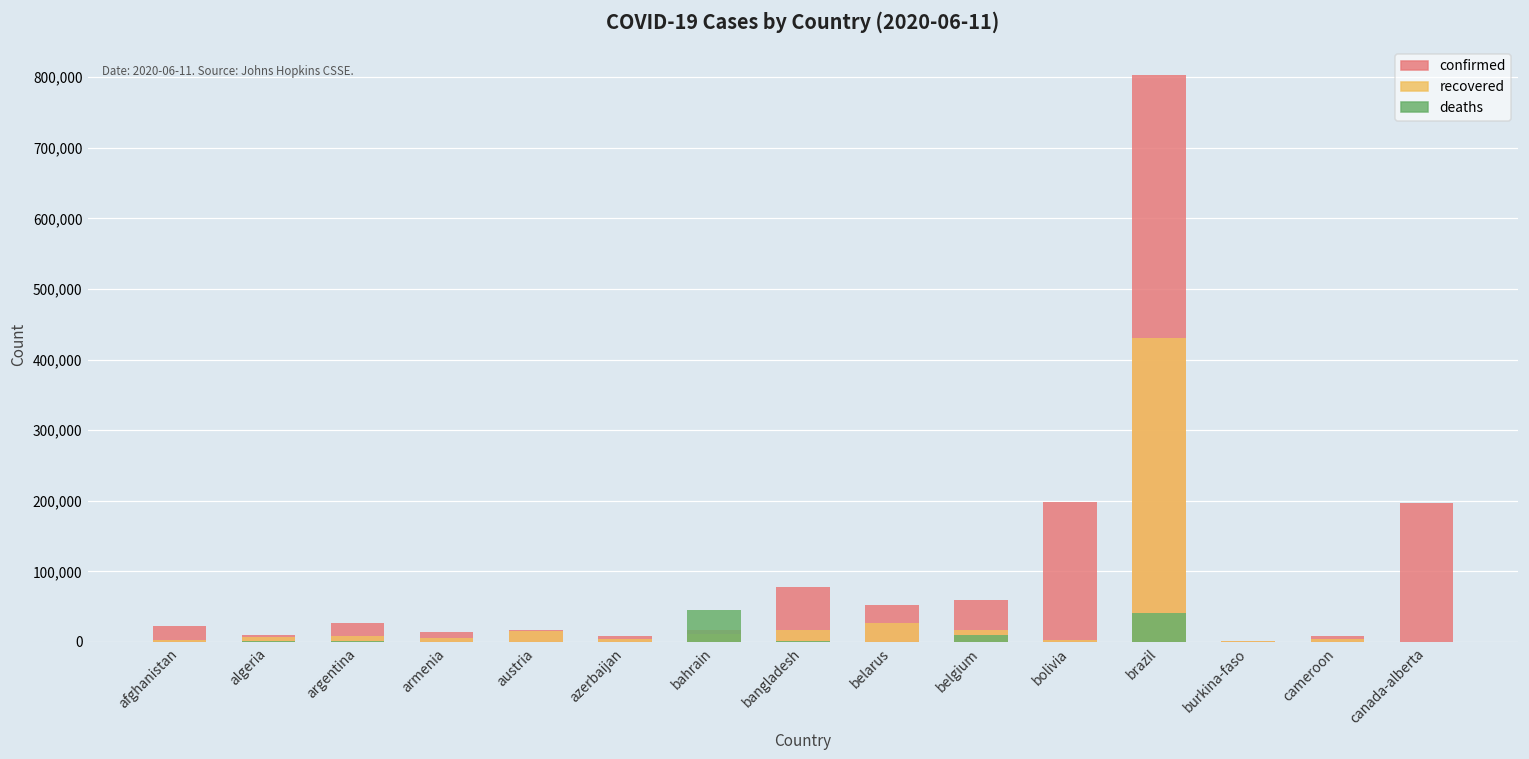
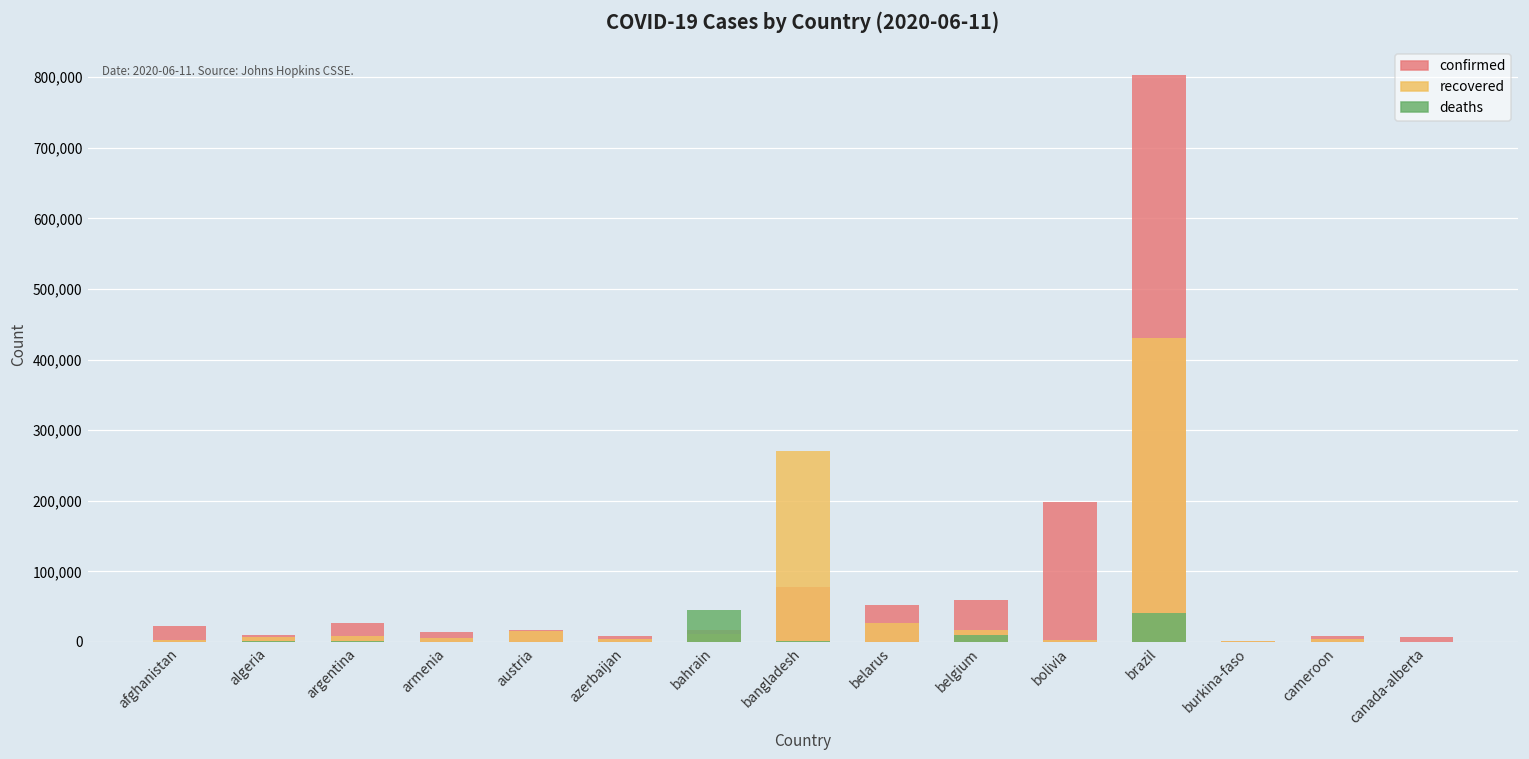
  {
    "confirmed": {
      "afghanistan": "20,000",
      "algeria": "10,000",
      "argentina": "30,000",
      "armenia": "10,000",
      "austria": "20,000",
      "azerbaijan": "10,000",
      "belarus": "50,000",
      "belgium": "60,000",
      "bolivia": "200,000",
      "brazil": "800,000",
      "cameroon": "10,000",
-     "canada-alberta": "200,000"
+     "canada-alberta": "10,000"
    },
    "recovered": {
      "austria": "20,000",
-     "bangladesh": "20,000",
+     "bangladesh": "270,000",
      "canada-alberta": "0"
    },
    "deaths": {
      "bahrain": "50,000"
    }
  }
